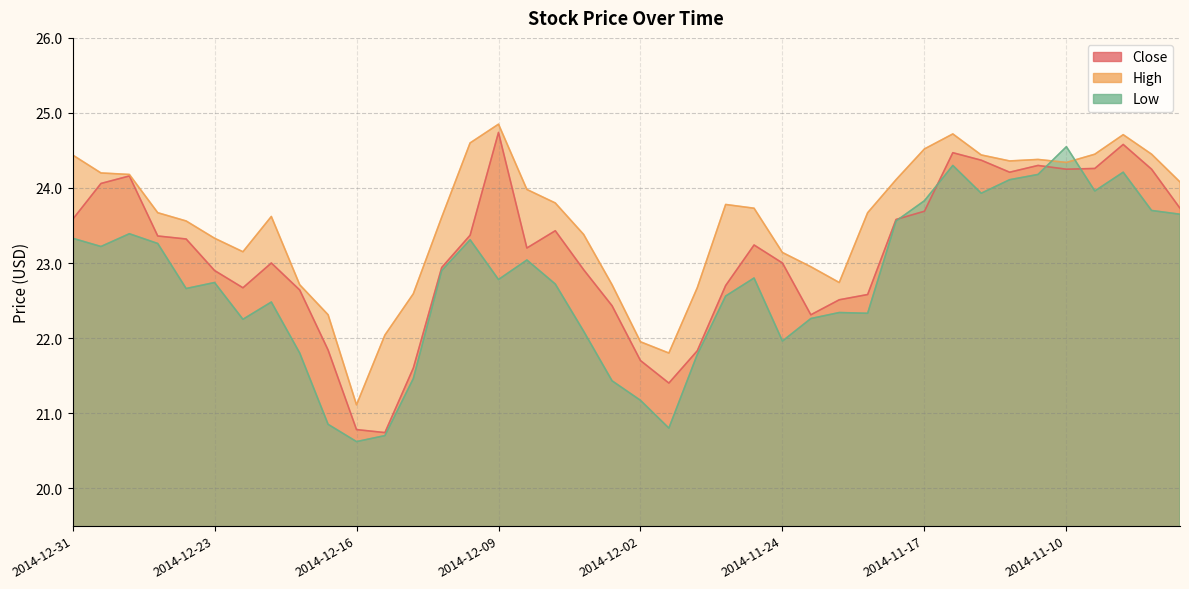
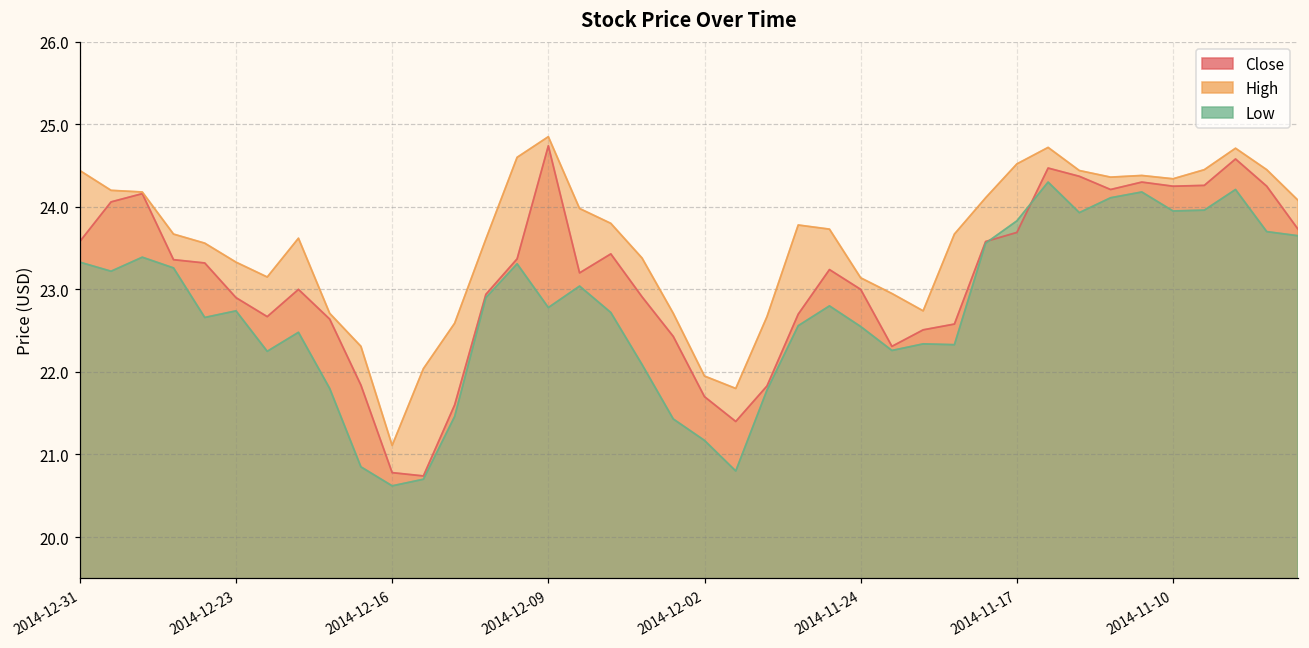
  {
    "Low": {
      "2014-12-31": 23.3,
      "2014-12-23": 22.7,
      "2014-12-16": 20.6,
      "2014-12-09": 22.8,
      "2014-12-02": 21.2,
-     "2014-11-24": 22.0,
+     "2014-11-24": 22.6,
      "2014-11-17": 23.8,
-     "2014-11-10": 24.6
+     "2014-11-10": 24.0
    }
  }
